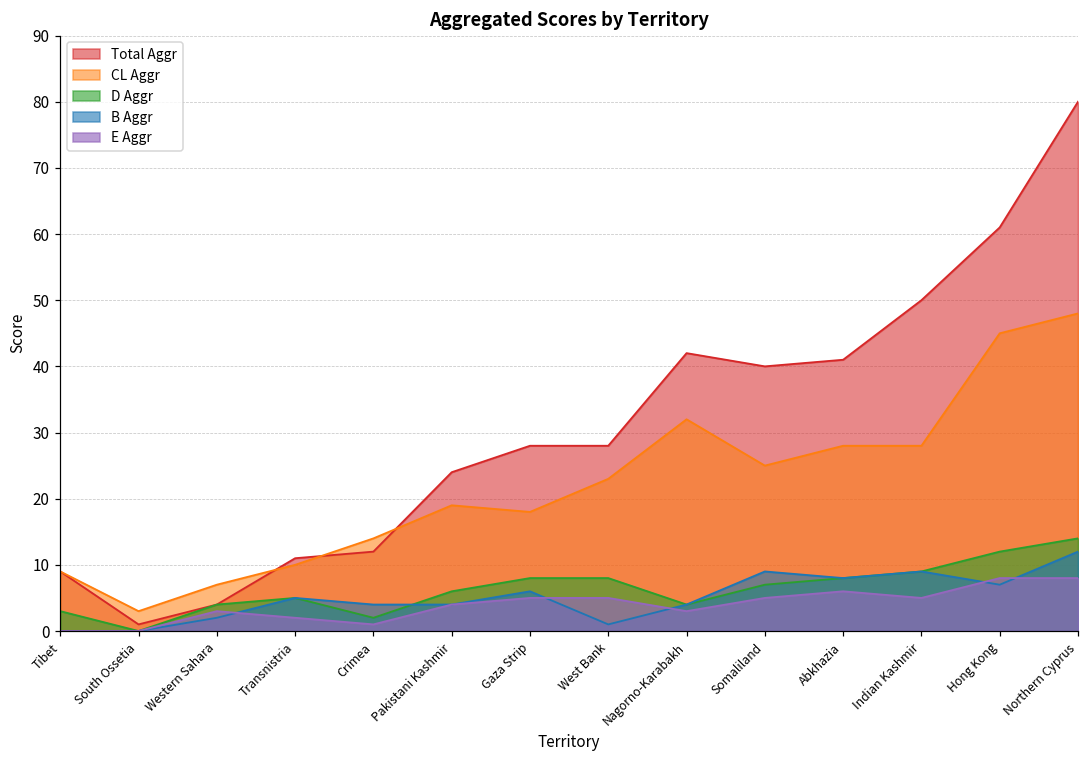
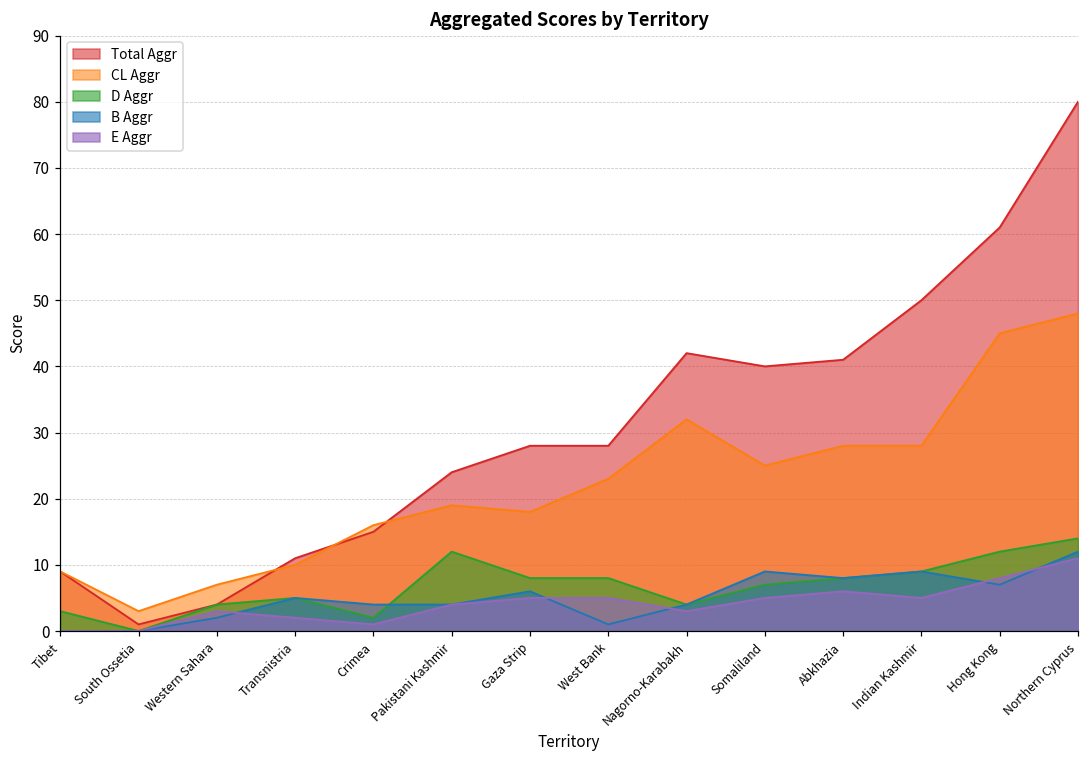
  {
    "Total Aggr": {
      "South Ossetia": 1,
      "Transnistria": 11,
-     "Crimea": 12,
+     "Crimea": 15,
      "Pakistani Kashmir": 24,
      "Gaza Strip": 28,
      "West Bank": 28,
      "Nagorno-Karabakh": 42,
      "Somaliland": 40,
      "Abkhazia": 41,
      "Indian Kashmir": 50,
      "Hong Kong": 61,
      "Northern Cyprus": 80
    },
    "CL Aggr": {
      "South Ossetia": 3,
      "Western Sahara": 7,
      "Transnistria": 10,
-     "Crimea": 14,
+     "Crimea": 16,
      "Pakistani Kashmir": 19,
      "Gaza Strip": 18,
      "West Bank": 23,
      "Nagorno-Karabakh": 32,
      "Somaliland": 25,
      "Abkhazia": 28,
      "Indian Kashmir": 28,
      "Hong Kong": 45,
      "Northern Cyprus": 48
    },
    "D Aggr": {
      "Tibet": 3,
      "Crimea": 2,
-     "Pakistani Kashmir": 6,
+     "Pakistani Kashmir": 12,
      "Gaza Strip": 8,
      "West Bank": 8,
      "Somaliland": 7,
      "Hong Kong": 12,
      "Northern Cyprus": 14
    },
    "B Aggr": {
      "Western Sahara": 2,
      "Crimea": 4,
      "Gaza Strip": 6,
      "West Bank": 1,
      "Somaliland": 9,
      "Hong Kong": 7,
      "Northern Cyprus": 12
    },
    "E Aggr": {
      "Western Sahara": 3,
      "Transnistria": 2,
      "Crimea": 1,
      "Gaza Strip": 5,
      "West Bank": 5,
      "Nagorno-Karabakh": 3,
      "Somaliland": 5,
      "Abkhazia": 6,
      "Indian Kashmir": 5,
      "Hong Kong": 8,
-     "Northern Cyprus": 8
+     "Northern Cyprus": 11
    }
  }
